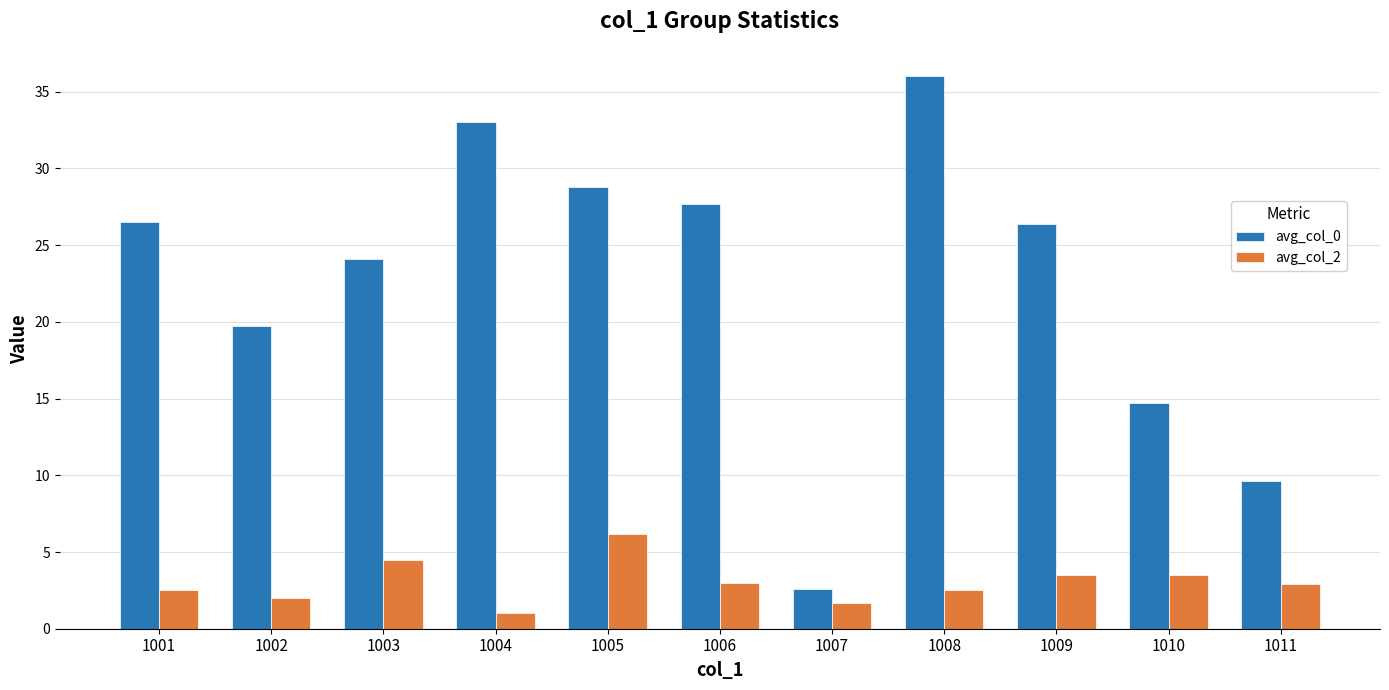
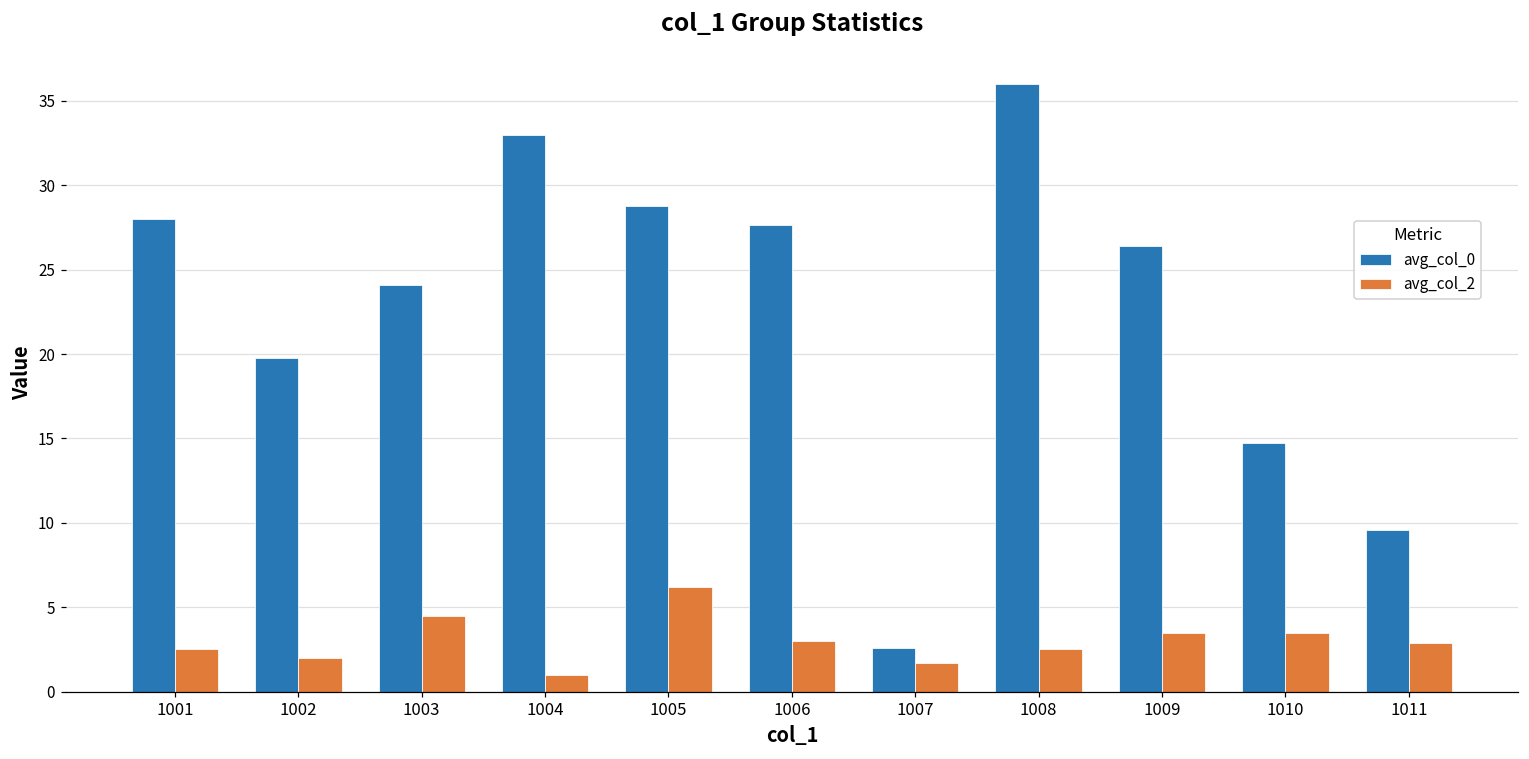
  {
    "avg_col_0": {
-     "1001": 26.5,
+     "1001": 28.0,
      "1002": 19.8,
      "1003": 24.1,
      "1004": 33.0,
      "1005": 28.8,
      "1006": 27.7,
      "1007": 2.6,
      "1008": 36.0,
      "1009": 26.4,
      "1010": 14.7,
      "1011": 9.6
    },
    "avg_col_2": {
      "1001": 2.5,
      "1002": 2.0,
      "1003": 4.5,
      "1004": 1.0,
      "1005": 6.2,
      "1006": 3.0,
      "1007": 1.7,
      "1008": 2.5,
      "1009": 3.5,
      "1010": 3.5,
      "1011": 2.9
    }
  }
